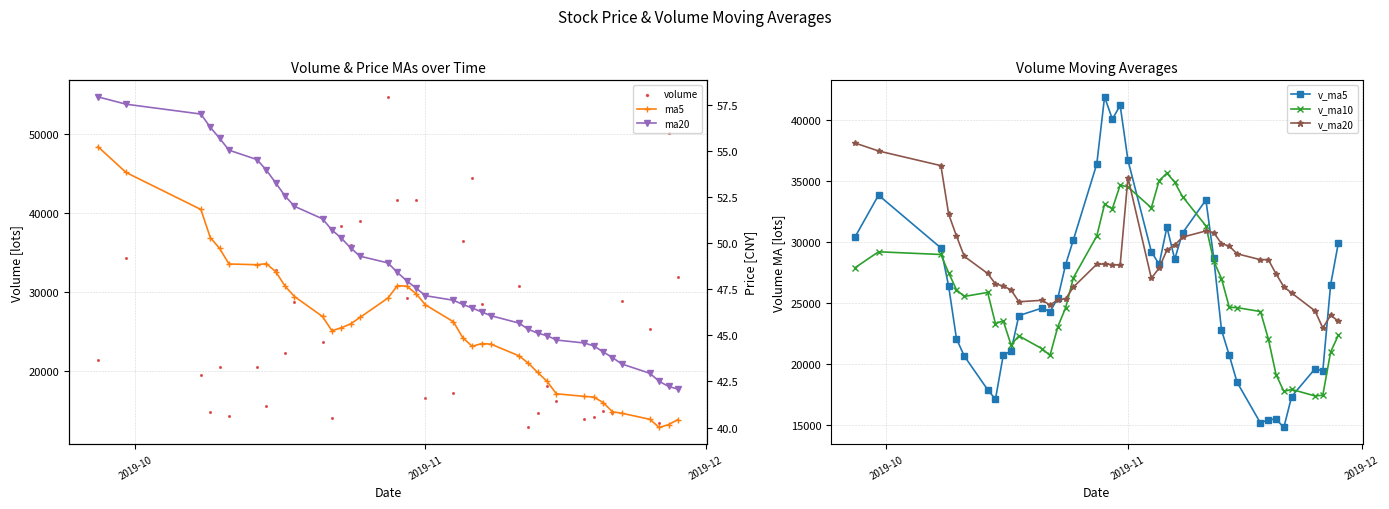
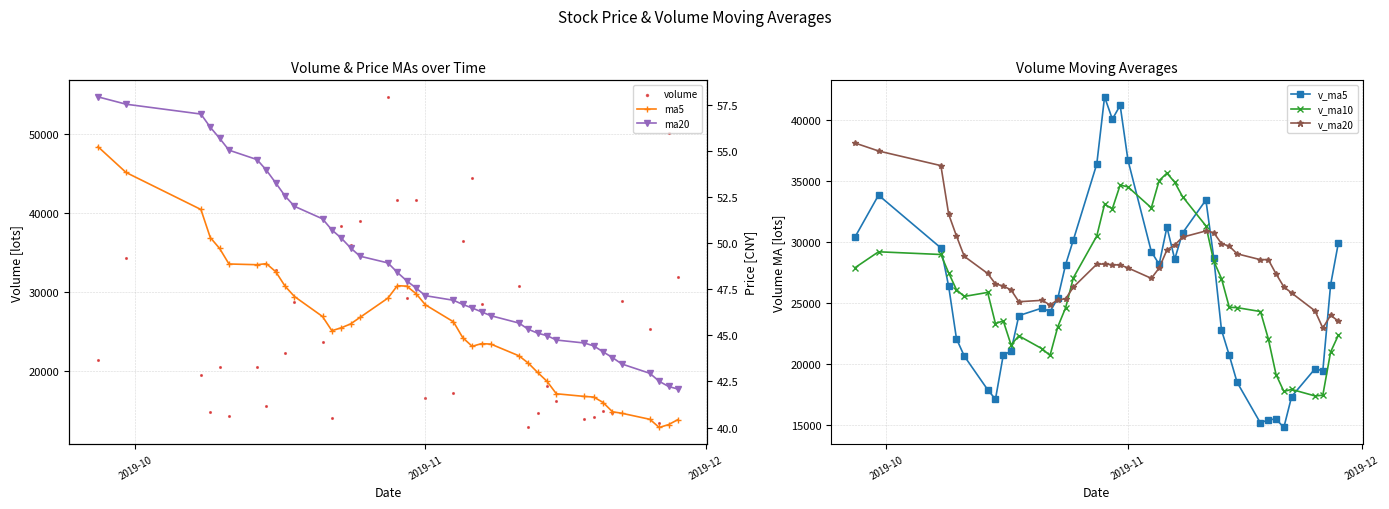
  {
    "Volume Moving Averages": {
      "v_ma5": {
        "2019-11": 36700
      },
      "v_ma10": {
        "2019-11": 34500
      },
      "v_ma20": {
-       "2019-11": 35300
+       "2019-11": 27900
      }
    }
  }
